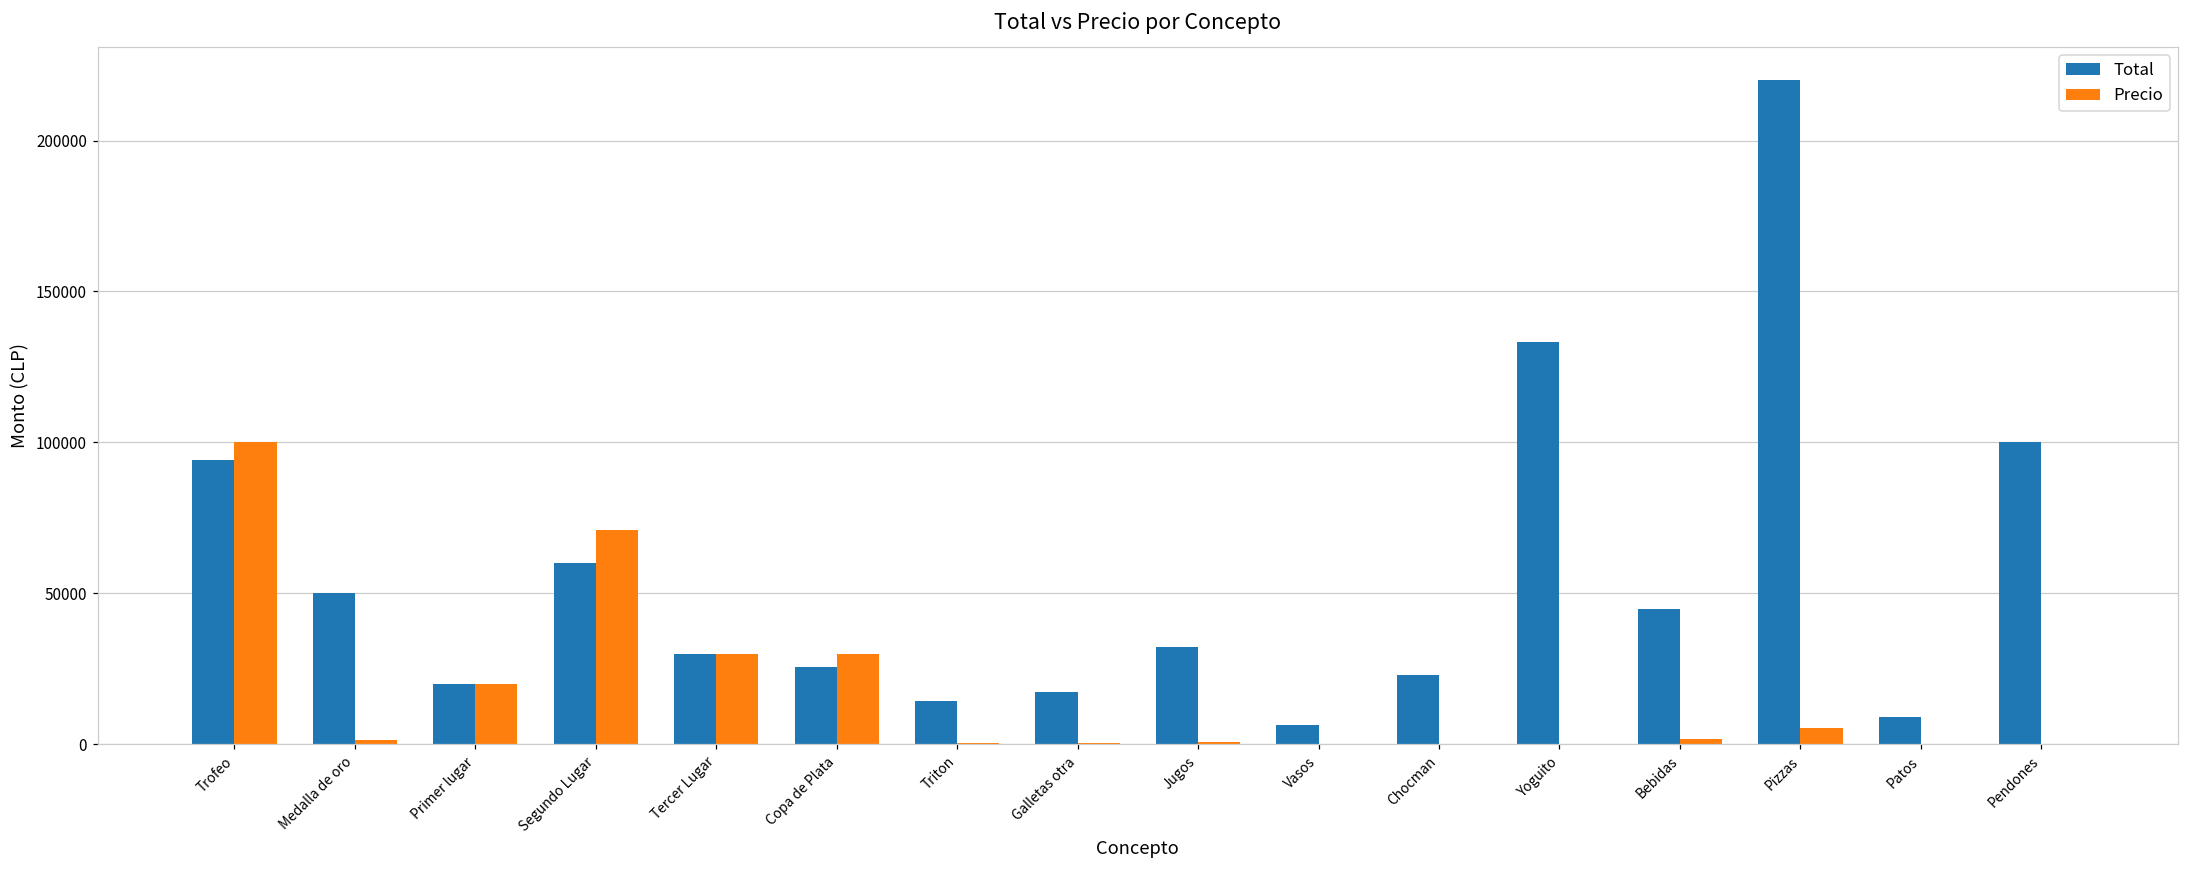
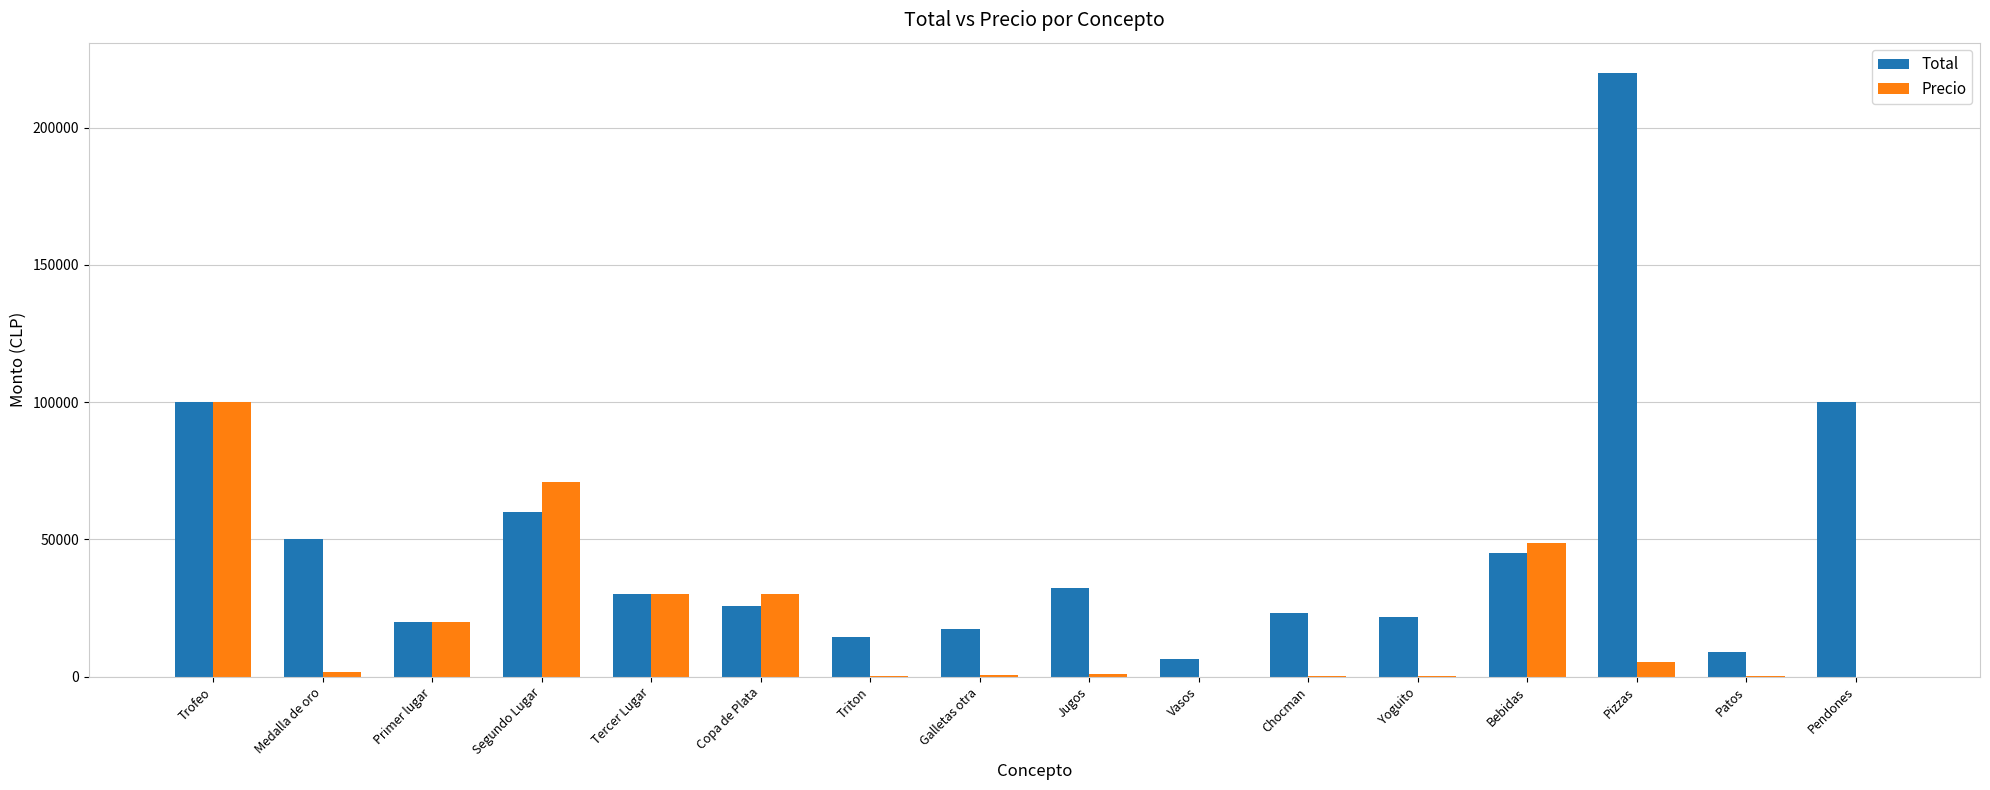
  {
    "Total": {
-     "Trofeo": 94000,
+     "Trofeo": 100000,
      "Medalla de oro": 50000,
      "Primer lugar": 20000,
      "Segundo Lugar": 60000,
      "Tercer Lugar": 30000,
      "Copa de Plata": 26000,
      "Triton": 14000,
      "Galletas otra": 17000,
      "Jugos": 32000,
      "Vasos": 6000,
      "Chocman": 23000,
-     "Yoguito": 133000,
+     "Yoguito": 22000,
      "Bebidas": 45000,
      "Pizzas": 220000,
      "Patos": 9000,
      "Pendones": 100000
    },
    "Precio": {
      "Trofeo": 100000,
      "Medalla de oro": 2000,
      "Primer lugar": 20000,
      "Segundo Lugar": 71000,
      "Tercer Lugar": 30000,
      "Copa de Plata": 30000,
-     "Bebidas": 2000,
+     "Bebidas": 49000,
      "Pizzas": 6000,
      "Pendones": 0
    }
  }
